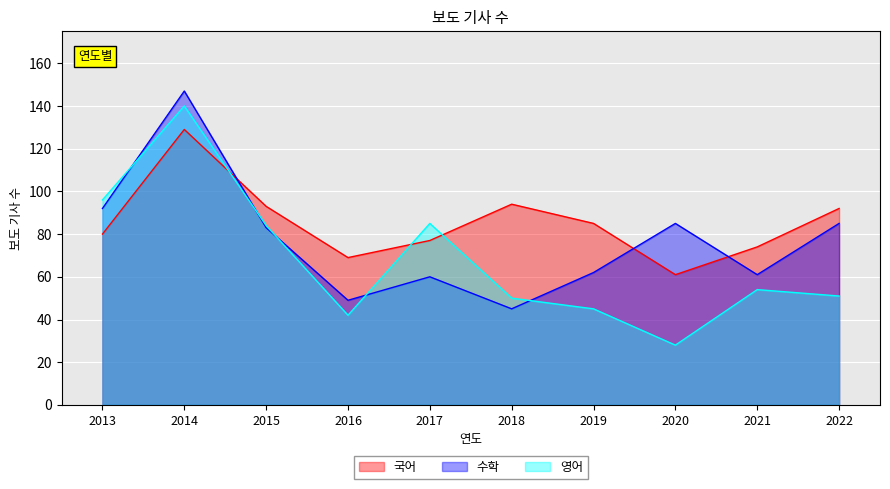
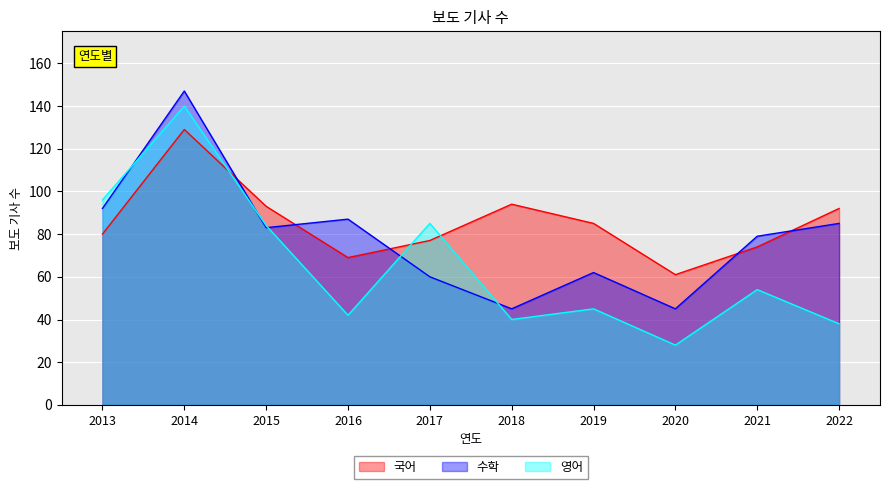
  {
    "국어": {
      "2013": 80,
      "2014": 129,
      "2015": 93,
      "2016": 69,
      "2017": 77,
      "2018": 94,
      "2019": 85,
      "2020": 61,
      "2021": 74,
      "2022": 92
    },
    "수학": {
      "2013": 92,
      "2014": 147,
-     "2016": 49,
+     "2016": 87,
      "2017": 60,
      "2018": 45,
      "2019": 62,
-     "2020": 85,
-     "2021": 61,
+     "2020": 45,
+     "2021": 79,
      "2022": 85
    },
    "영어": {
      "2013": 96,
      "2014": 140,
      "2016": 42,
      "2017": 85,
-     "2018": 50,
+     "2018": 40,
      "2019": 45,
      "2020": 28,
      "2021": 54,
-     "2022": 51
+     "2022": 38
    }
  }
